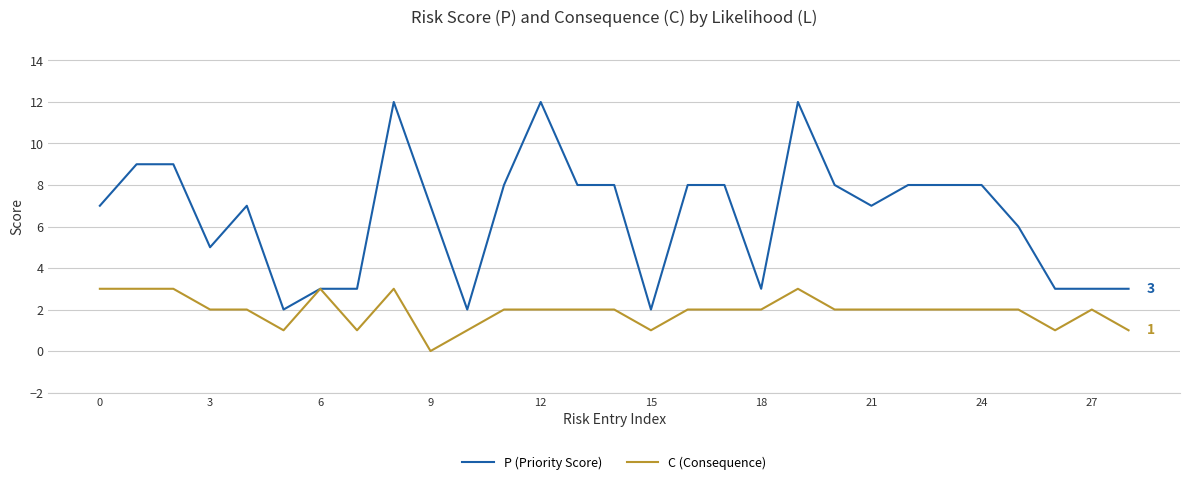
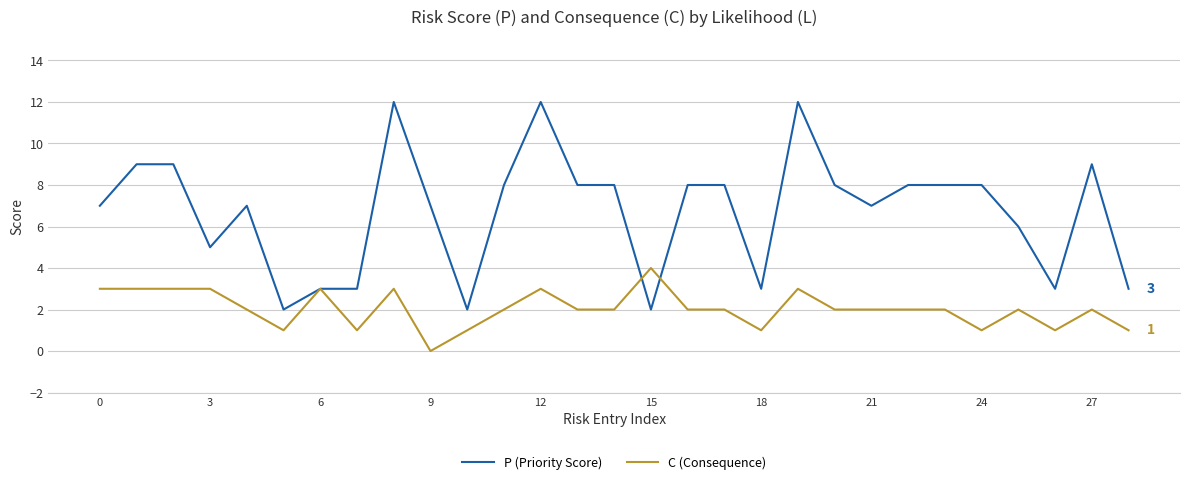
  {
    "P (Priority Score)": {
      "0": 7,
      "3": 5,
      "9": 7,
      "12": 12,
      "15": 2,
      "18": 3,
      "21": 7,
      "24": 8,
-     "27": 3
+     "27": 9
    },
    "C (Consequence)": {
      "0": 3,
-     "3": 2,
+     "3": 3,
      "9": 0,
-     "12": 2,
-     "15": 1,
-     "18": 2,
+     "12": 3,
+     "15": 4,
+     "18": 1,
      "21": 2,
-     "24": 2,
+     "24": 1,
      "27": 2
    }
  }
